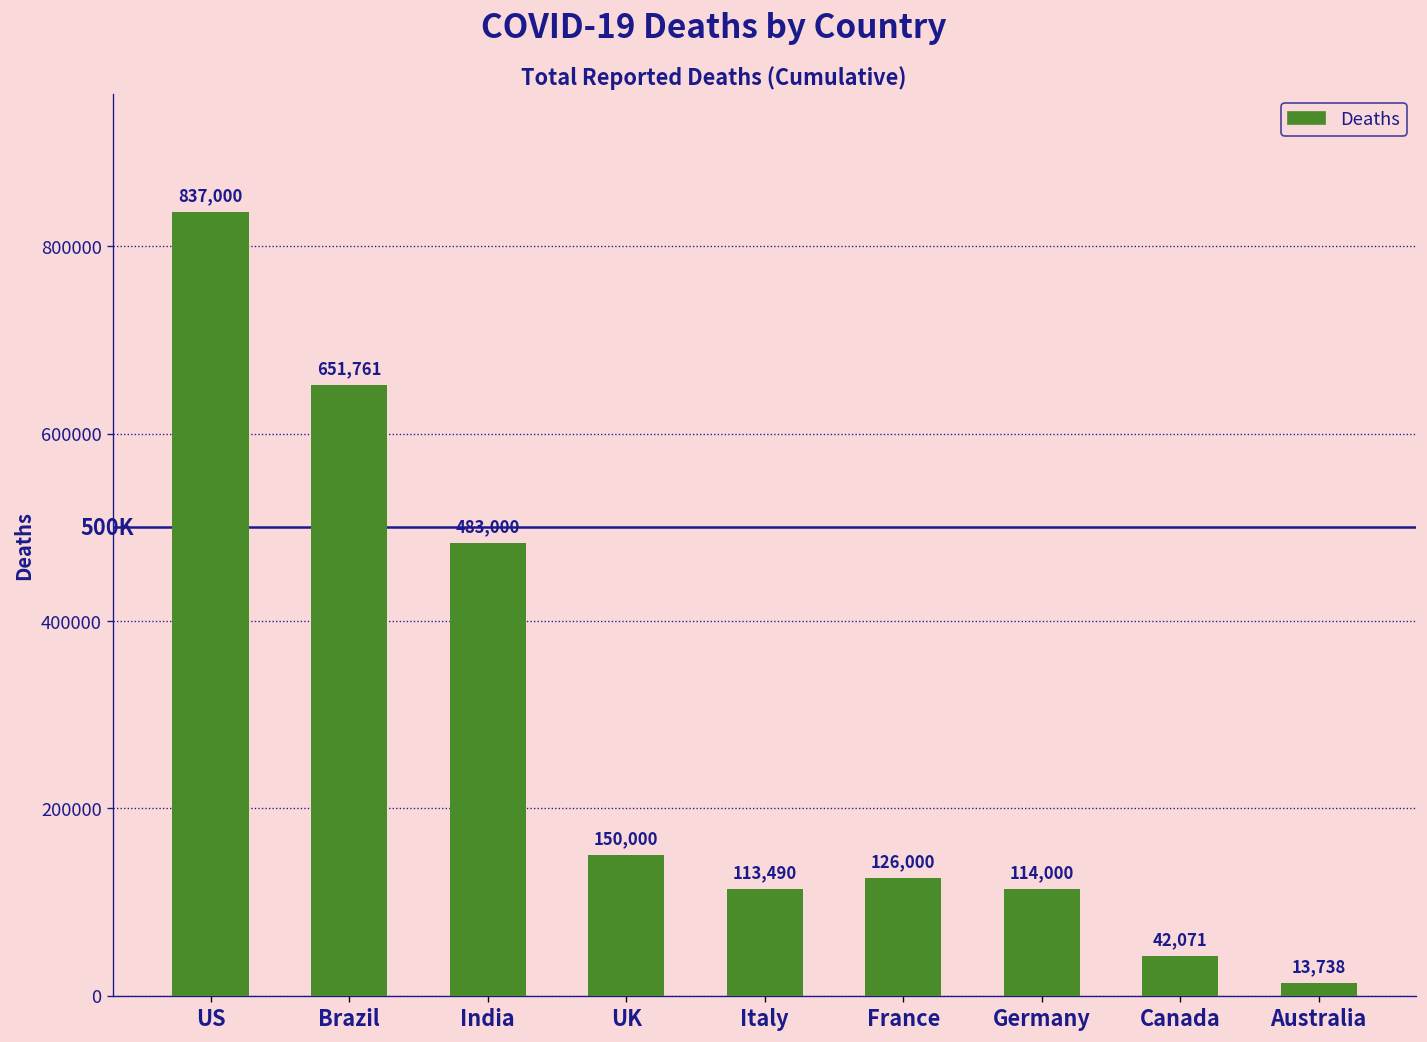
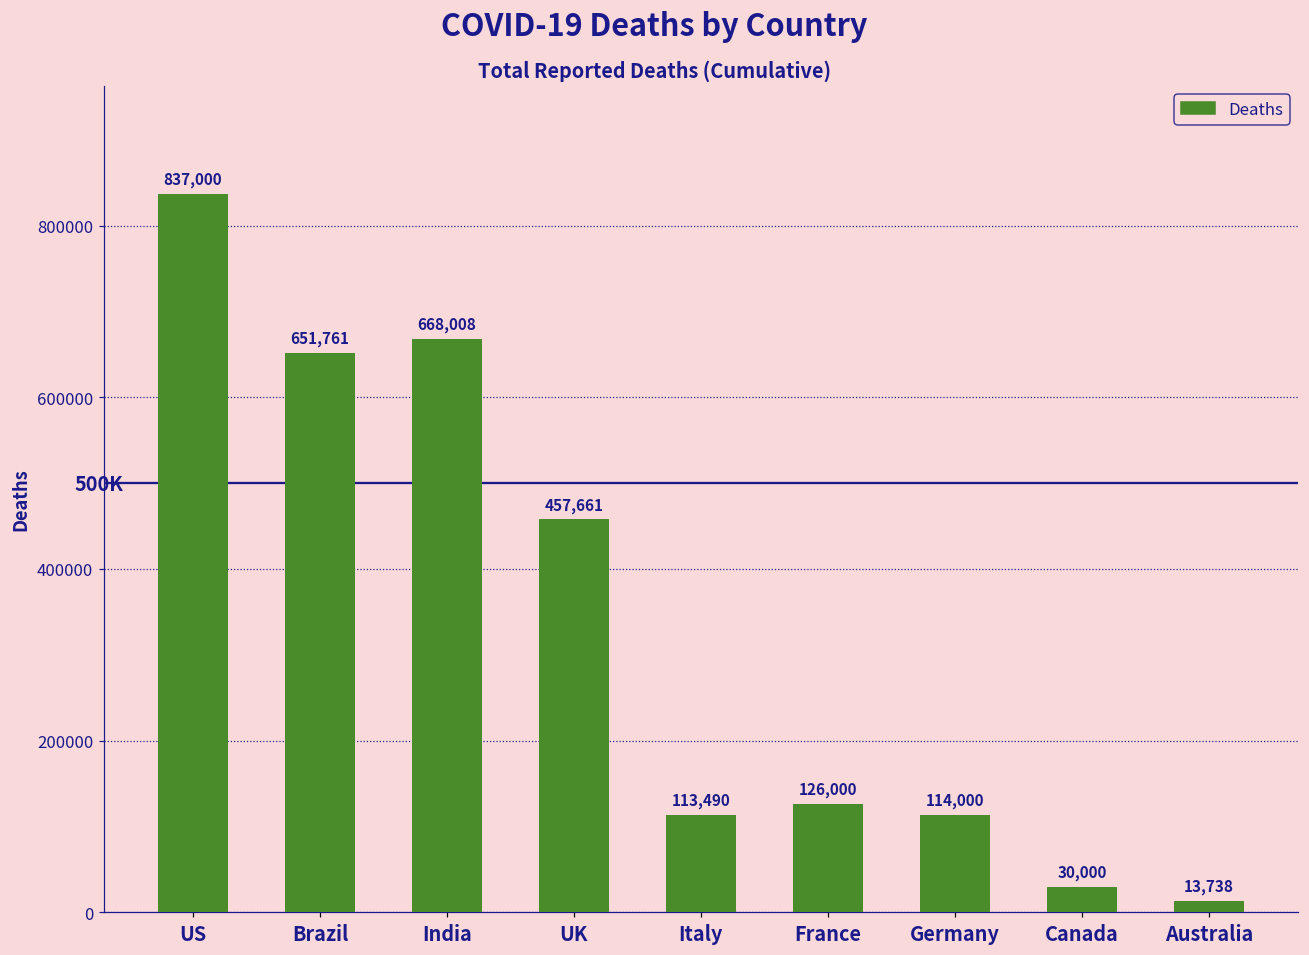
  {
    "US": "837,000",
    "Brazil": "651,761",
-   "India": "483,000",
-   "UK": "150,000",
+   "India": "668,008",
+   "UK": "457,661",
    "Italy": "113,490",
    "France": "126,000",
    "Germany": "114,000",
-   "Canada": "42,071",
+   "Canada": "30,000",
    "Australia": "13,738"
  }
